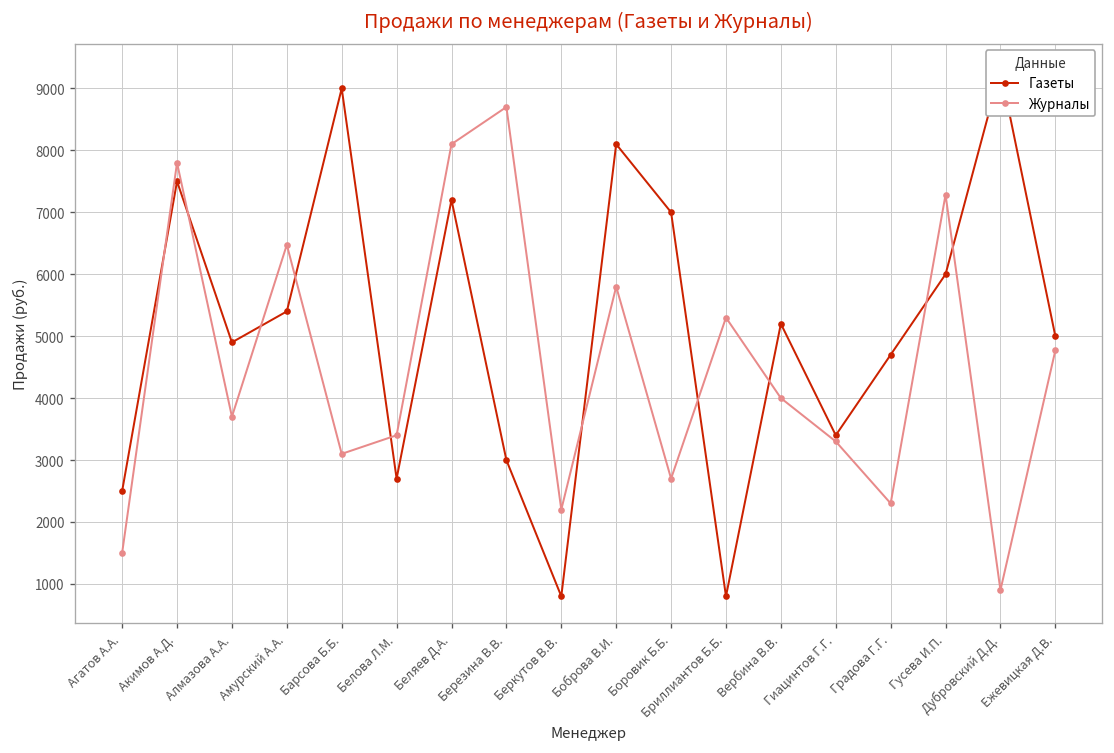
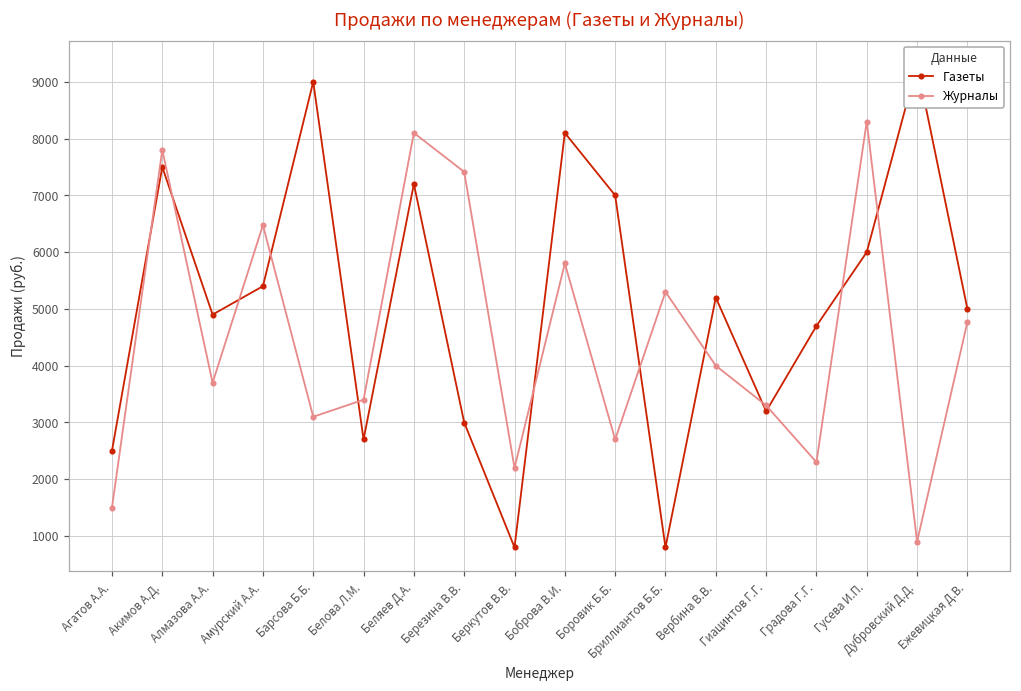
  {
    "Газеты": {
      "Агатов А.А.": 2500,
      "Акимов А.Д.": 7500,
      "Алмазова А.А.": 4900,
      "Амурский А.А.": 5400,
      "Барсова Б.Б.": 9000,
      "Белова Л.М.": 2700,
      "Беляев Д.А.": 7200,
      "Березина В.В.": 3000,
      "Беркутов В.В.": 800,
      "Боброва В.И.": 8100,
      "Боровик Б.Б.": 7000,
      "Бриллиантов Б.Б.": 800,
      "Вербина В.В.": 5200,
-     "Гиацинтов Г.Г.": 3400,
+     "Гиацинтов Г.Г.": 3200,
      "Градова Г.Г.": 4700,
      "Гусева И.П.": 6000,
      "Ежевицкая Д.В.": 5000
    },
    "Журналы": {
      "Агатов А.А.": 1500,
      "Акимов А.Д.": 7800,
      "Алмазова А.А.": 3700,
      "Амурский А.А.": 6500,
      "Барсова Б.Б.": 3100,
      "Белова Л.М.": 3400,
      "Беляев Д.А.": 8100,
-     "Березина В.В.": 8700,
+     "Березина В.В.": 7400,
      "Беркутов В.В.": 2200,
      "Боброва В.И.": 5800,
      "Боровик Б.Б.": 2700,
      "Бриллиантов Б.Б.": 5300,
      "Вербина В.В.": 4000,
      "Гиацинтов Г.Г.": 3300,
      "Градова Г.Г.": 2300,
-     "Гусева И.П.": 7300,
+     "Гусева И.П.": 8300,
      "Дубровский Д.Д.": 900,
      "Ежевицкая Д.В.": 4800
    }
  }
